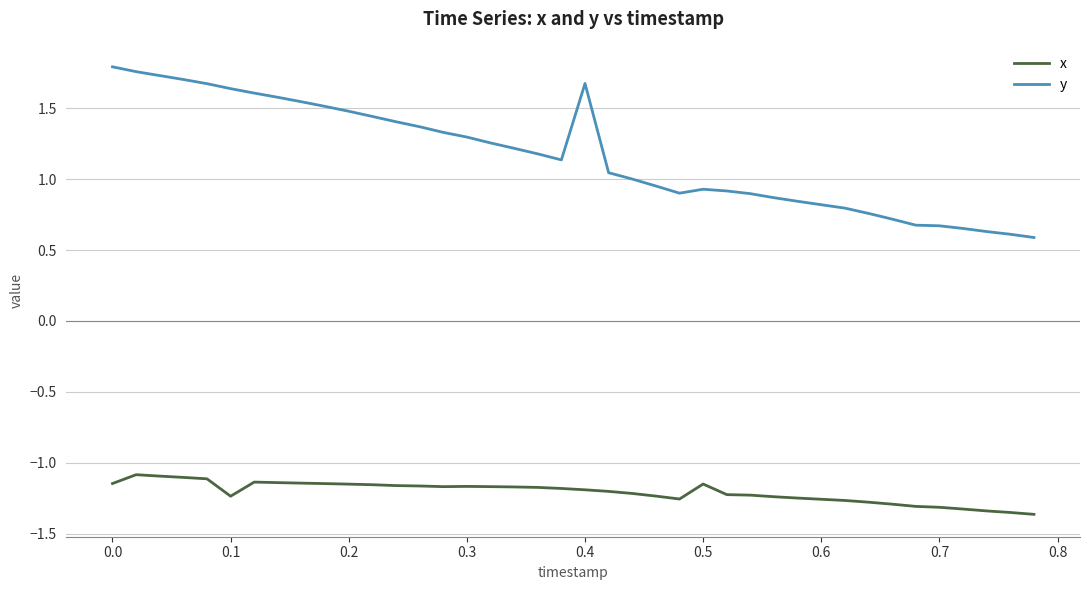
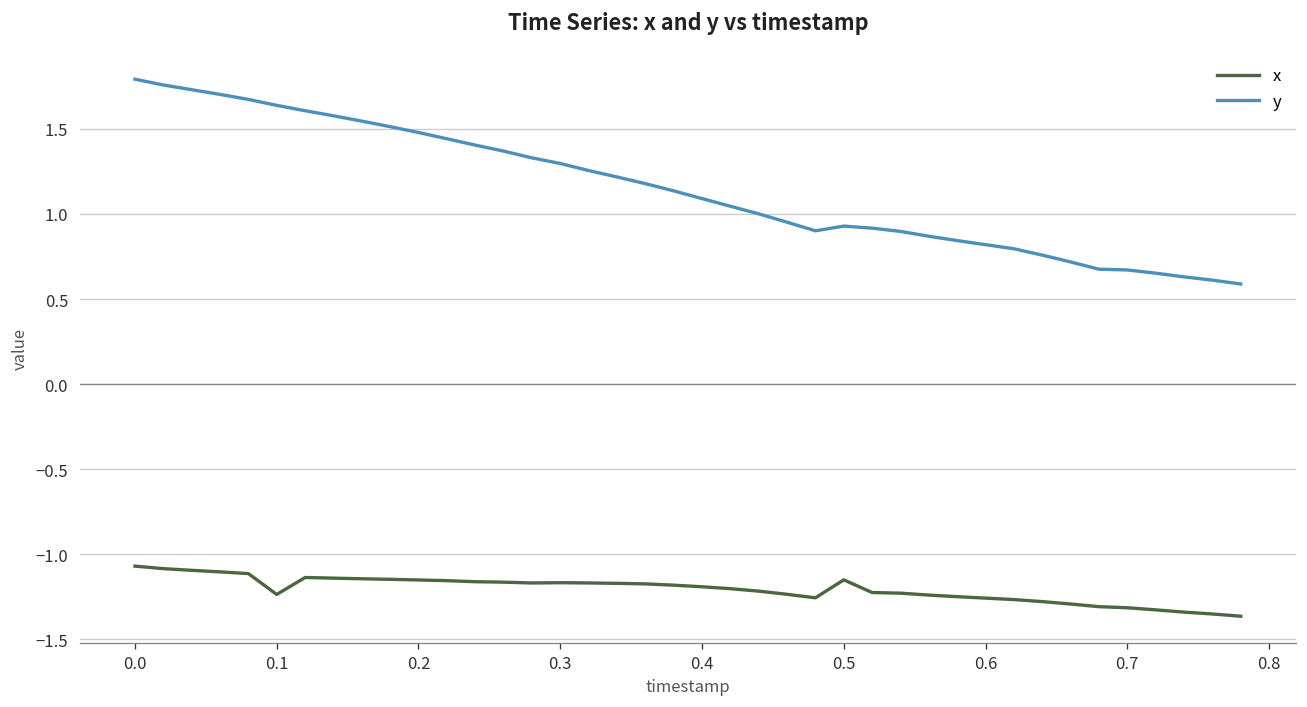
  {
    "x": {
-     "0.0": -1.15,
+     "0.0": -1.07,
      "0.1": -1.24,
      "0.2": -1.15,
      "0.3": -1.17,
      "0.4": -1.19,
      "0.5": -1.15,
      "0.6": -1.26,
      "0.7": -1.31
    },
    "y": {
      "0.0": 1.79,
      "0.1": 1.64,
      "0.2": 1.48,
      "0.3": 1.30,
-     "0.4": 1.67,
+     "0.4": 1.09,
      "0.5": 0.93,
      "0.6": 0.82,
      "0.7": 0.67
    }
  }
